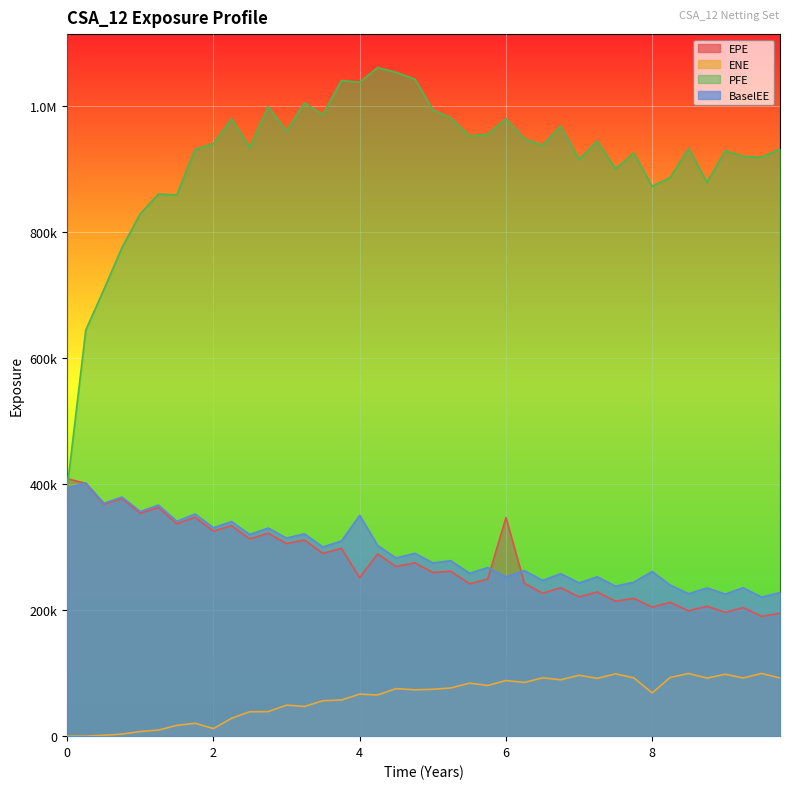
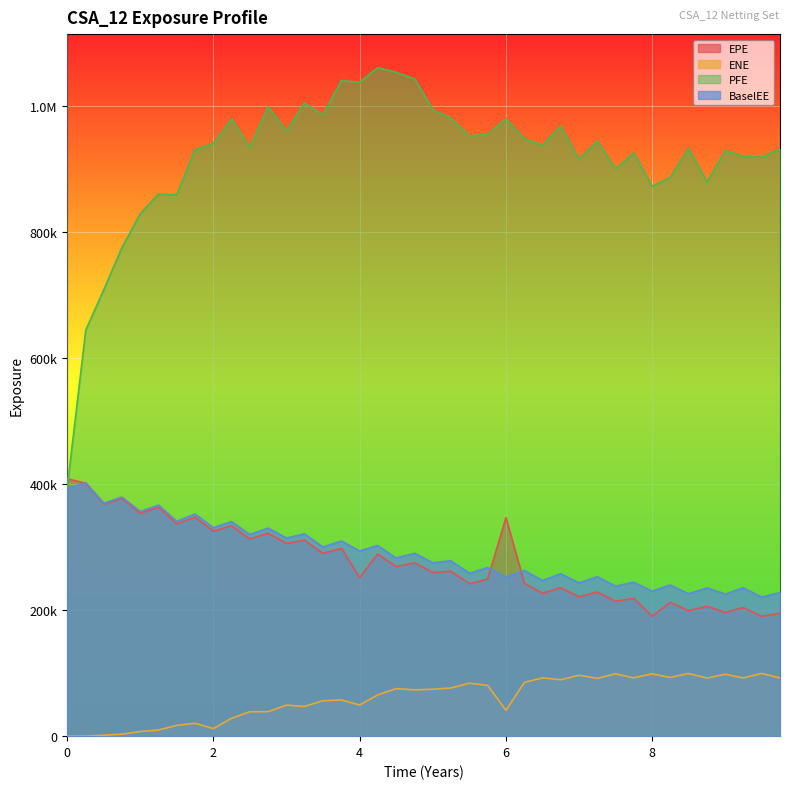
  {
    "EPE": {
      "0": 410000,
      "2": 330000,
      "4": 250000,
      "6": 350000,
-     "8": 200000
+     "8": 190000
    },
    "ENE": {
      "0": 0,
      "2": 10000,
-     "4": 70000,
-     "6": 90000,
-     "8": 70000
+     "4": 50000,
+     "6": 40000,
+     "8": 100000
    },
    "PFE": {
      "2": 940000,
      "4": 1040000,
      "6": 980000,
      "8": 870000
    },
    "BaselEE": {
      "2": 330000,
-     "4": 350000,
+     "4": 290000,
      "6": 250000,
-     "8": 260000
+     "8": 230000
    }
  }
